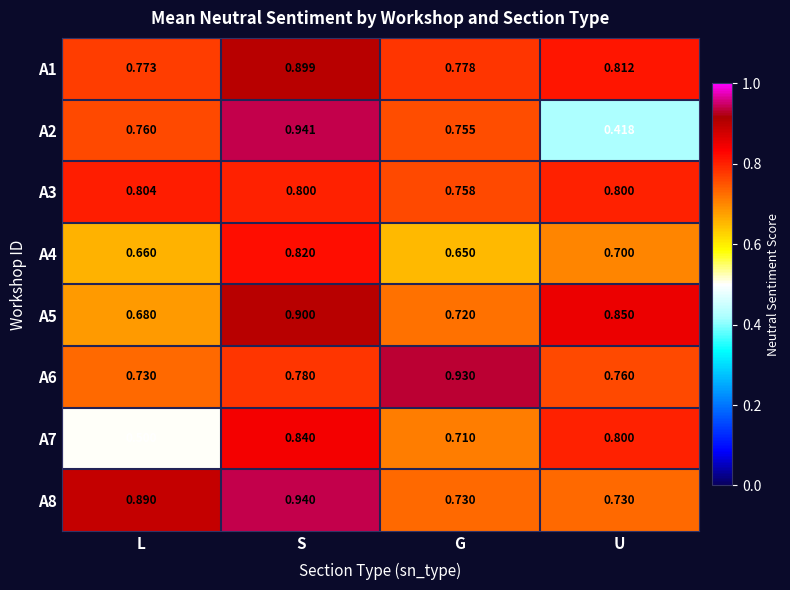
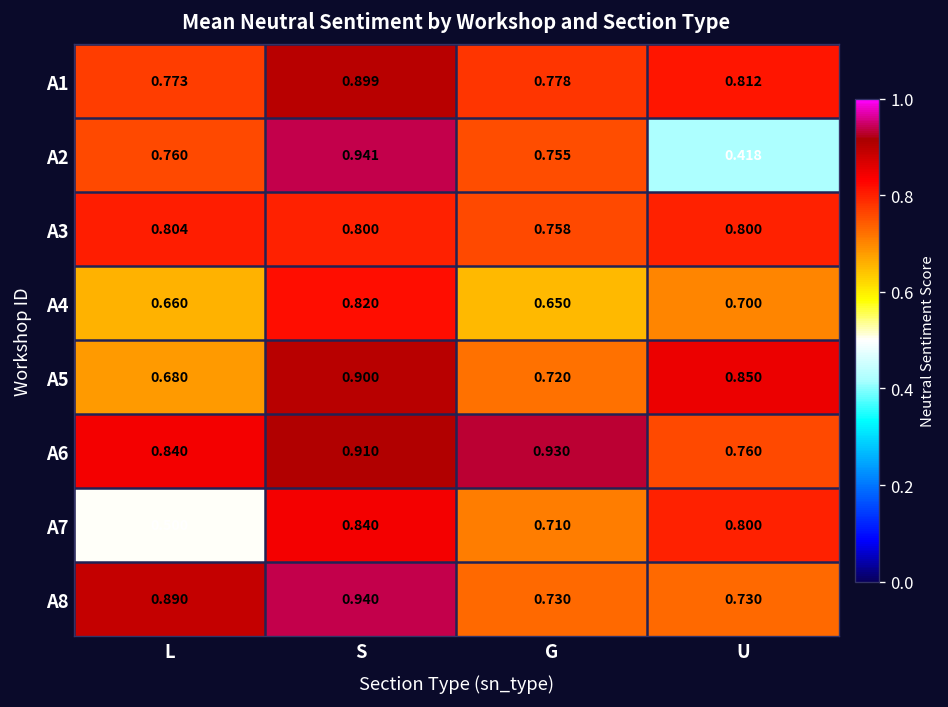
  {
    "A1": {
      "L": 0.773,
      "S": 0.899,
      "G": 0.778,
      "U": 0.812
    },
    "A2": {
      "L": 0.760,
      "S": 0.941,
      "G": 0.755,
      "U": 0.418
    },
    "A3": {
      "L": 0.804,
      "S": 0.800,
      "G": 0.758,
      "U": 0.800
    },
    "A4": {
      "L": 0.660,
      "S": 0.820,
      "G": 0.650,
      "U": 0.700
    },
    "A5": {
      "L": 0.680,
      "S": 0.900,
      "G": 0.720,
      "U": 0.850
    },
    "A6": {
-     "L": 0.730,
-     "S": 0.780,
+     "L": 0.840,
+     "S": 0.910,
      "G": 0.930,
      "U": 0.760
    },
    "A7": {
      "S": 0.840,
      "G": 0.710,
      "U": 0.800
    },
    "A8": {
      "L": 0.890,
      "S": 0.940,
      "G": 0.730,
      "U": 0.730
    }
  }
